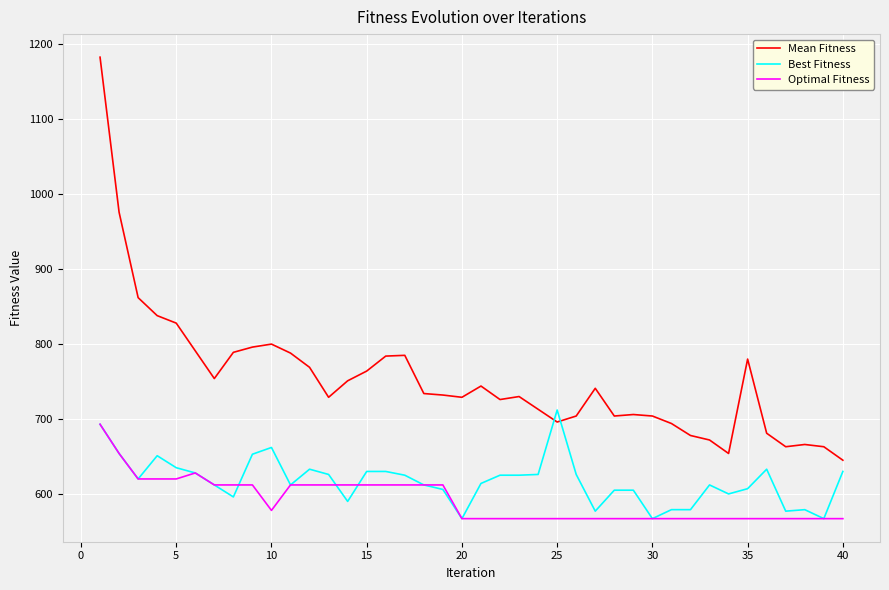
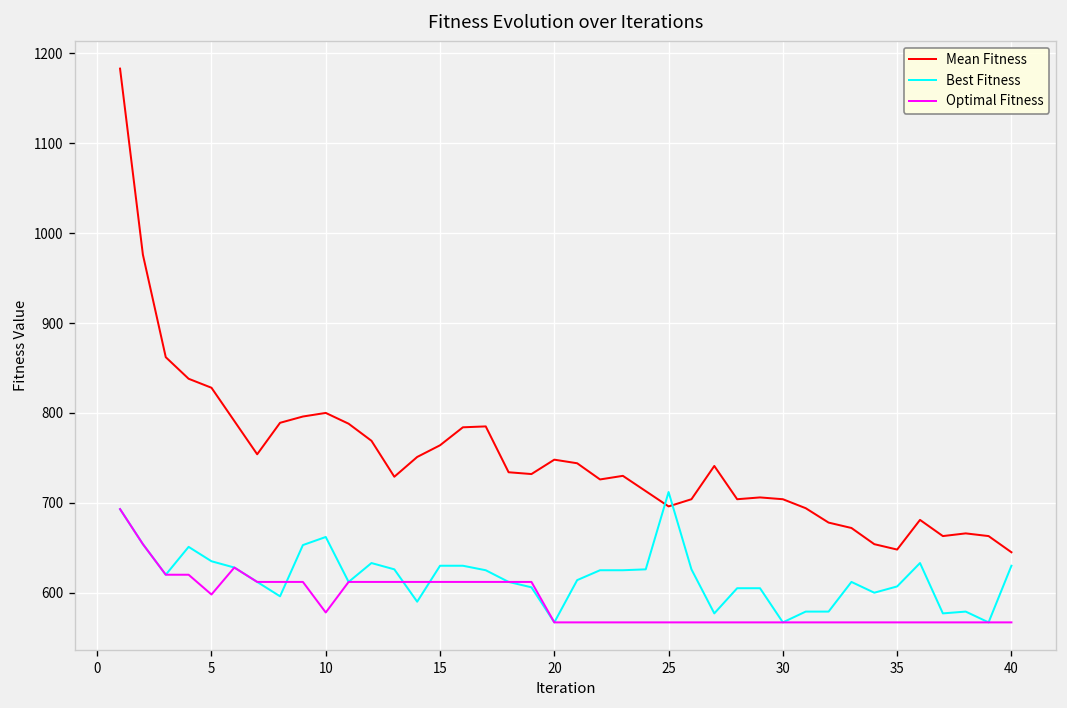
  {
    "Mean Fitness": {
      "5": 830,
      "10": 800,
      "15": 760,
-     "20": 730,
+     "20": 750,
      "25": 700,
      "30": 700,
-     "35": 780,
+     "35": 650,
      "40": 650
    },
    "Best Fitness": {
      "5": 640,
      "10": 660,
      "15": 630,
      "25": 710,
      "35": 610,
      "40": 630
    },
    "Optimal Fitness": {
-     "5": 620,
+     "5": 600,
      "10": 580,
      "15": 610,
      "25": 570,
      "35": 570,
      "40": 570
    }
  }
